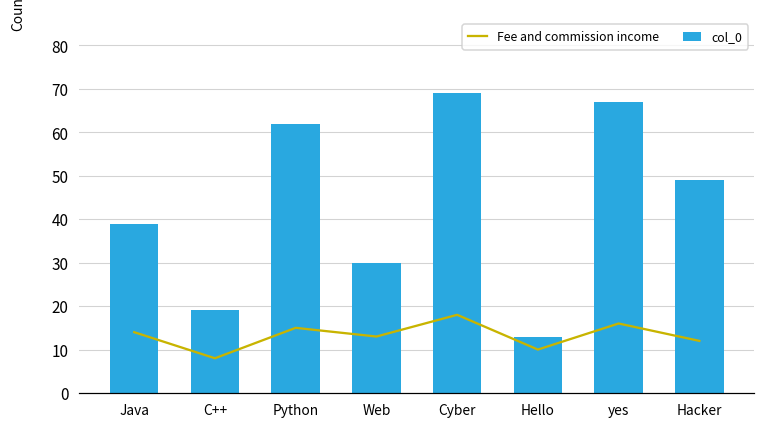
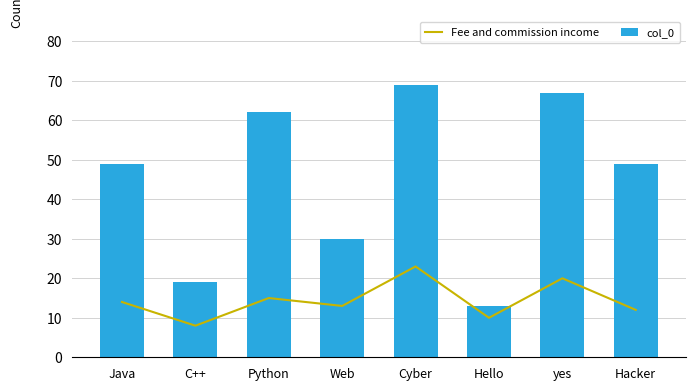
  {
    "col_0": {
-     "Java": 39,
+     "Java": 49,
      "C++": 19,
      "Python": 62,
      "Web": 30,
      "Cyber": 69,
      "Hello": 13,
      "yes": 67,
      "Hacker": 49
    },
    "Fee and commission income": {
      "Java": 14,
      "C++": 8,
      "Python": 15,
      "Web": 13,
-     "Cyber": 18,
+     "Cyber": 23,
      "Hello": 10,
-     "yes": 16,
+     "yes": 20,
      "Hacker": 12
    }
  }
